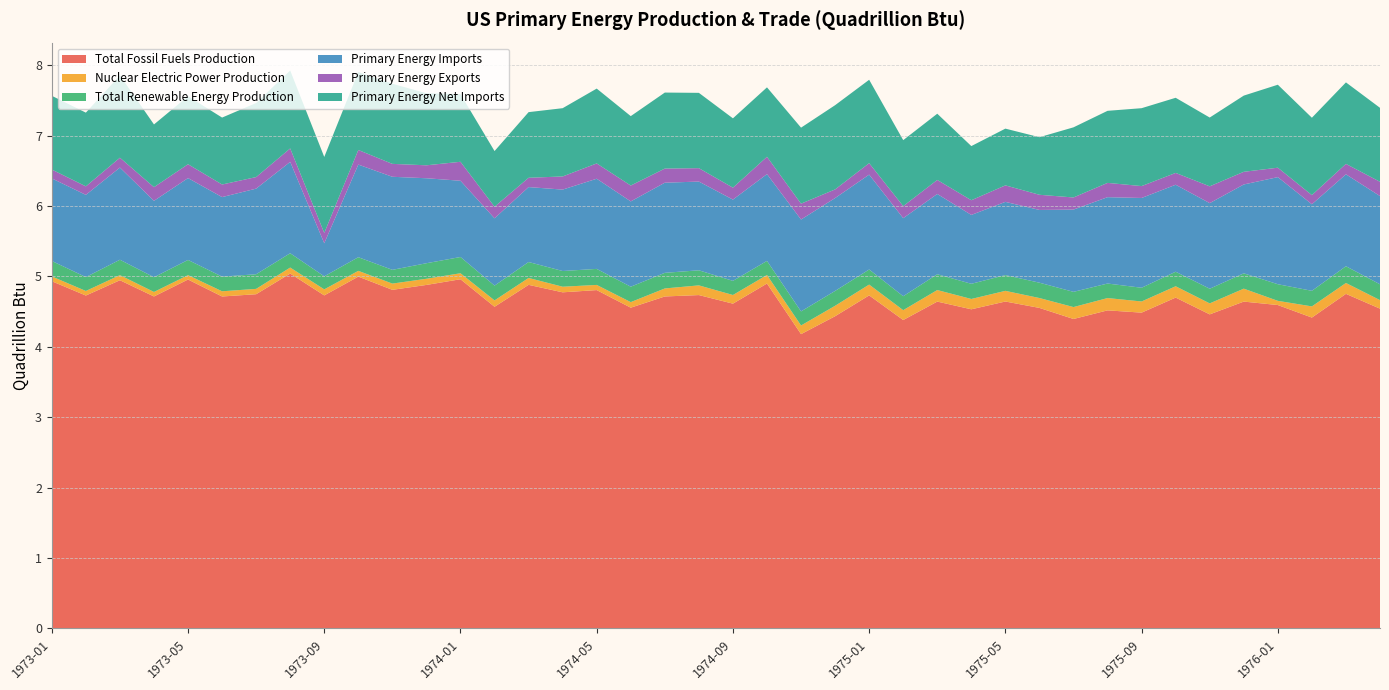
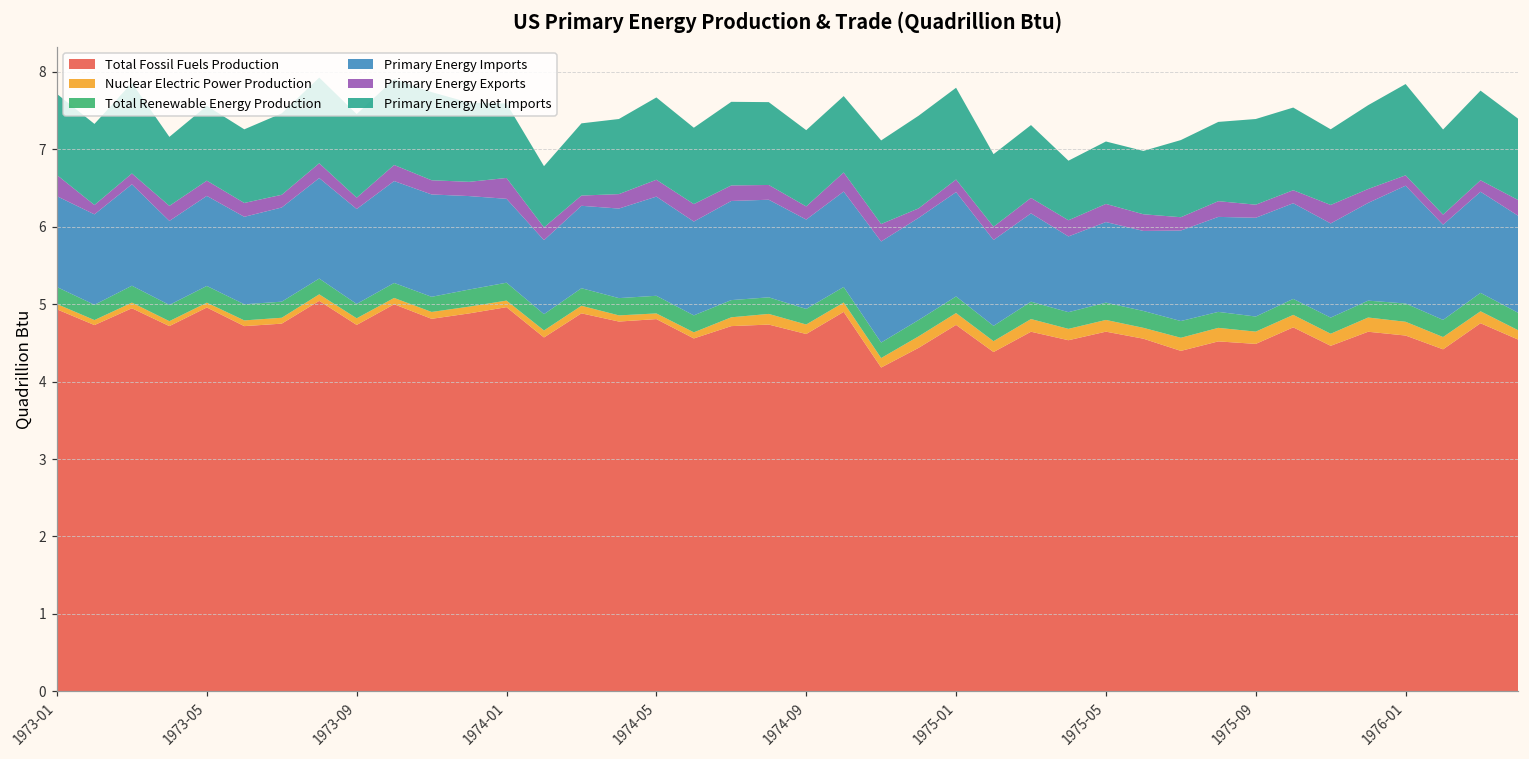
  {
    "Total Fossil Fuels Production": {
      "1973-01": 4.9,
      "1973-05": 5.0,
      "1973-09": 4.7,
      "1974-01": 5.0,
      "1974-05": 4.8,
      "1974-09": 4.6,
      "1975-01": 4.7,
      "1975-05": 4.6,
      "1975-09": 4.5,
      "1976-01": 4.6
    },
    "Nuclear Electric Power Production": {
      "1973-01": 0.1,
      "1973-05": 0.1,
      "1973-09": 0.1,
      "1974-01": 0.1,
      "1974-05": 0.1,
      "1974-09": 0.1,
      "1975-01": 0.2,
      "1975-05": 0.2,
      "1975-09": 0.2,
-     "1976-01": 0.1
+     "1976-01": 0.2
    },
    "Primary Energy Imports": {
      "1973-01": 1.2,
      "1973-05": 1.2,
-     "1973-09": 0.5,
+     "1973-09": 1.2,
      "1974-01": 1.1,
      "1974-05": 1.3,
      "1974-09": 1.2,
      "1975-01": 1.3,
      "1975-05": 1.0,
      "1975-09": 1.3,
      "1976-01": 1.5
    },
    "Primary Energy Exports": {
-     "1973-01": 0.1,
+     "1973-01": 0.3,
      "1973-05": 0.2,
      "1973-09": 0.1,
      "1974-01": 0.3,
      "1974-05": 0.2,
      "1974-09": 0.2,
      "1975-01": 0.2,
      "1975-05": 0.2,
      "1975-09": 0.2,
      "1976-01": 0.1
    }
  }
